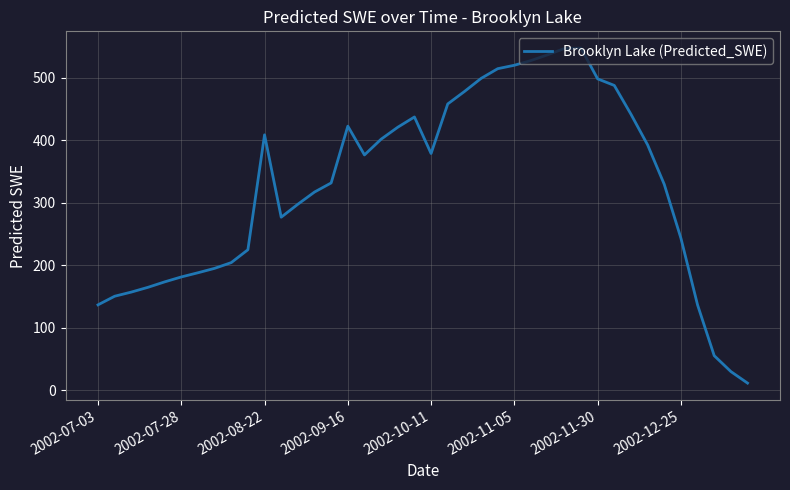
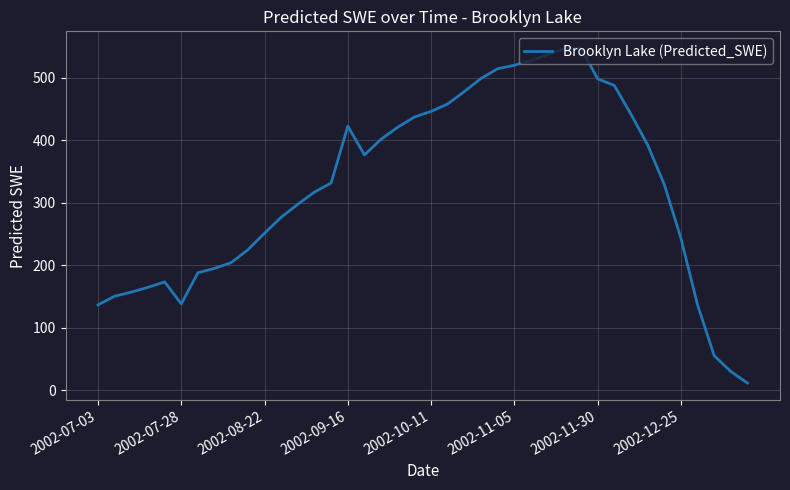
  {
    "2002-07-03": 140,
-   "2002-07-28": 180,
-   "2002-08-22": 410,
+   "2002-07-28": 140,
+   "2002-08-22": 250,
    "2002-09-16": 420,
-   "2002-10-11": 380,
+   "2002-10-11": 450,
    "2002-11-05": 520,
    "2002-11-30": 500,
    "2002-12-25": 240
  }
